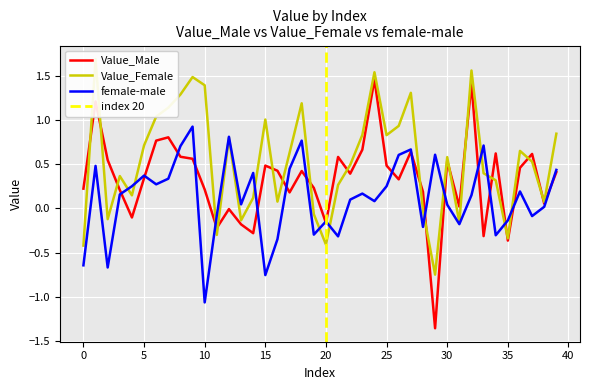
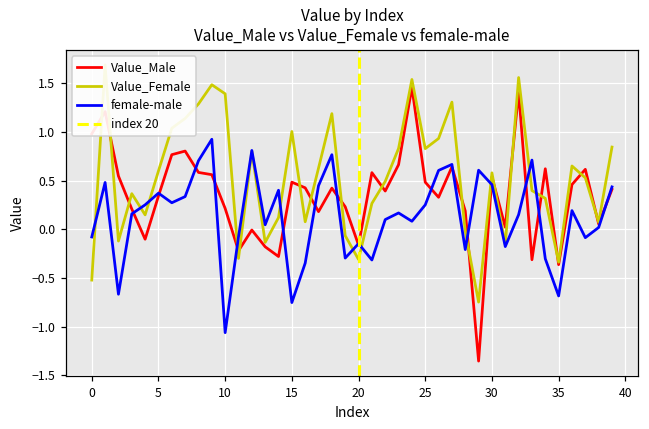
  {
    "Value_Male": {
-     "0": 0.2,
+     "0": 1.0,
      "5": 0.3,
      "10": 0.2,
      "15": 0.5,
      "25": 0.5,
      "30": 0.5
    },
    "Value_Female": {
-     "0": -0.4,
-     "5": 0.7,
+     "0": -0.5,
+     "5": 0.6,
      "10": 1.4,
      "15": 1.0,
-     "20": -0.4,
+     "20": -0.3,
      "25": 0.8,
      "30": 0.6
    },
    "female-male": {
-     "0": -0.6,
+     "0": -0.1,
      "5": 0.4,
      "10": -1.1,
      "15": -0.8,
      "25": 0.3,
-     "30": 0.0,
-     "35": -0.1
+     "30": 0.5,
+     "35": -0.7
    }
  }
